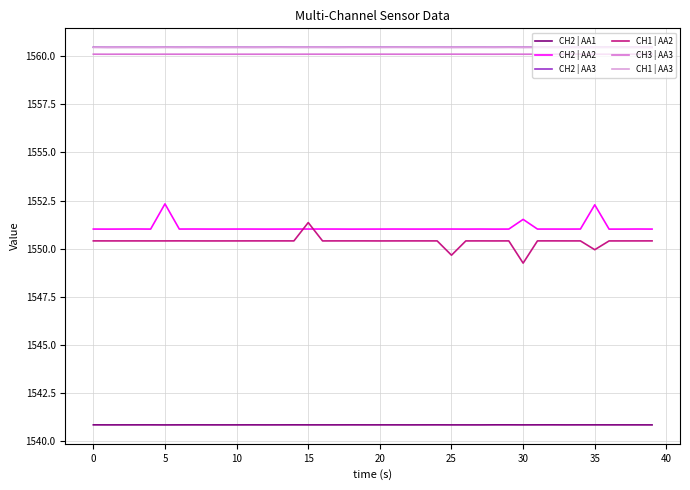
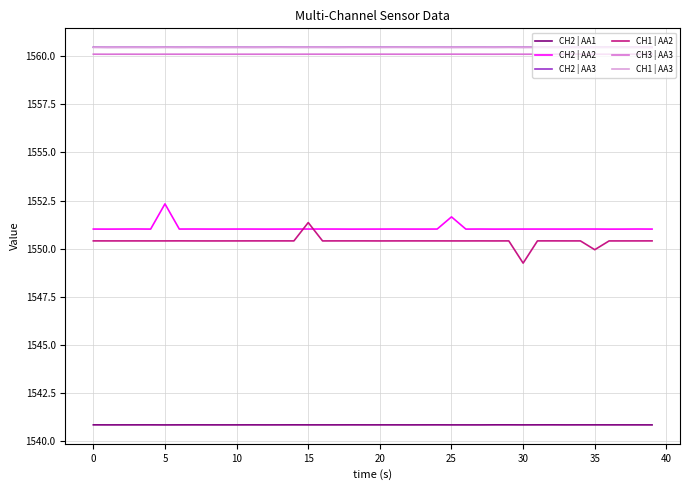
  {
    "CH2 | AA1": {
      "0": 1540.9,
      "5": 1540.8,
      "10": 1540.9,
      "15": 1540.9,
      "20": 1540.9,
      "25": 1540.8,
      "30": 1540.9,
      "35": 1540.9
    },
    "CH2 | AA2": {
      "0": 1551.0,
      "5": 1552.3,
      "10": 1551.0,
      "15": 1551.0,
      "20": 1551.0,
-     "25": 1551.0,
-     "30": 1551.5,
-     "35": 1552.3
+     "25": 1551.7,
+     "30": 1551.0,
+     "35": 1551.0
    },
    "CH1 | AA2": {
      "0": 1550.4,
      "5": 1550.4,
      "10": 1550.4,
      "15": 1551.4,
      "20": 1550.4,
-     "25": 1549.7,
+     "25": 1550.4,
      "30": 1549.3,
      "35": 1550.0
    }
  }
